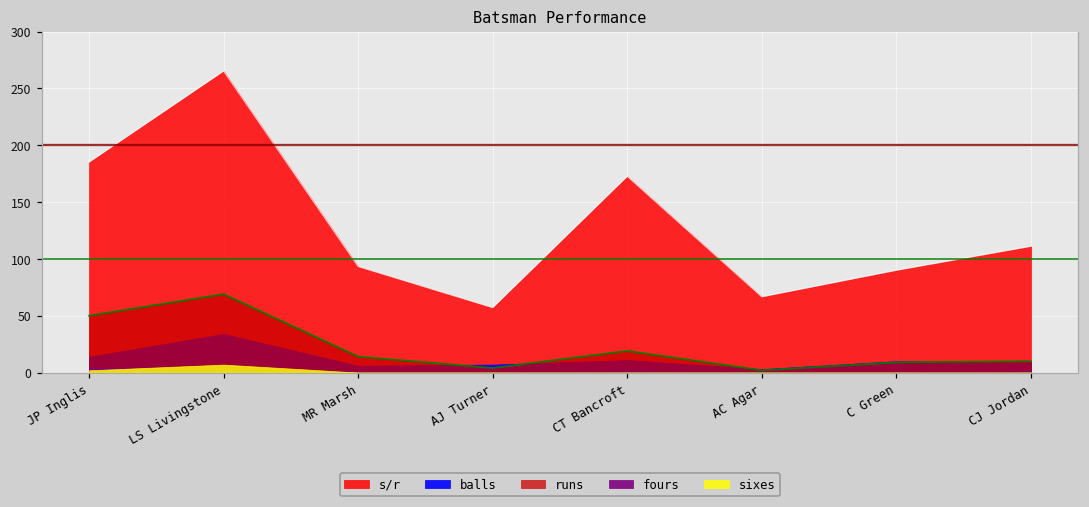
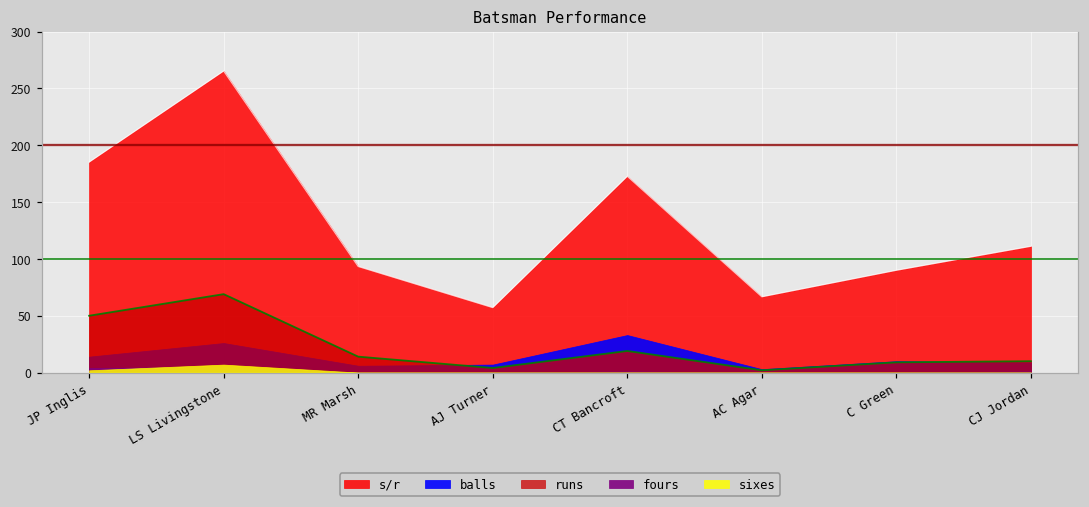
  {
    "balls": {
      "JP Inglis": 14,
-     "LS Livingstone": 34,
+     "LS Livingstone": 26,
      "MR Marsh": 6,
      "AJ Turner": 7,
-     "CT Bancroft": 11
+     "CT Bancroft": 33
    }
  }
